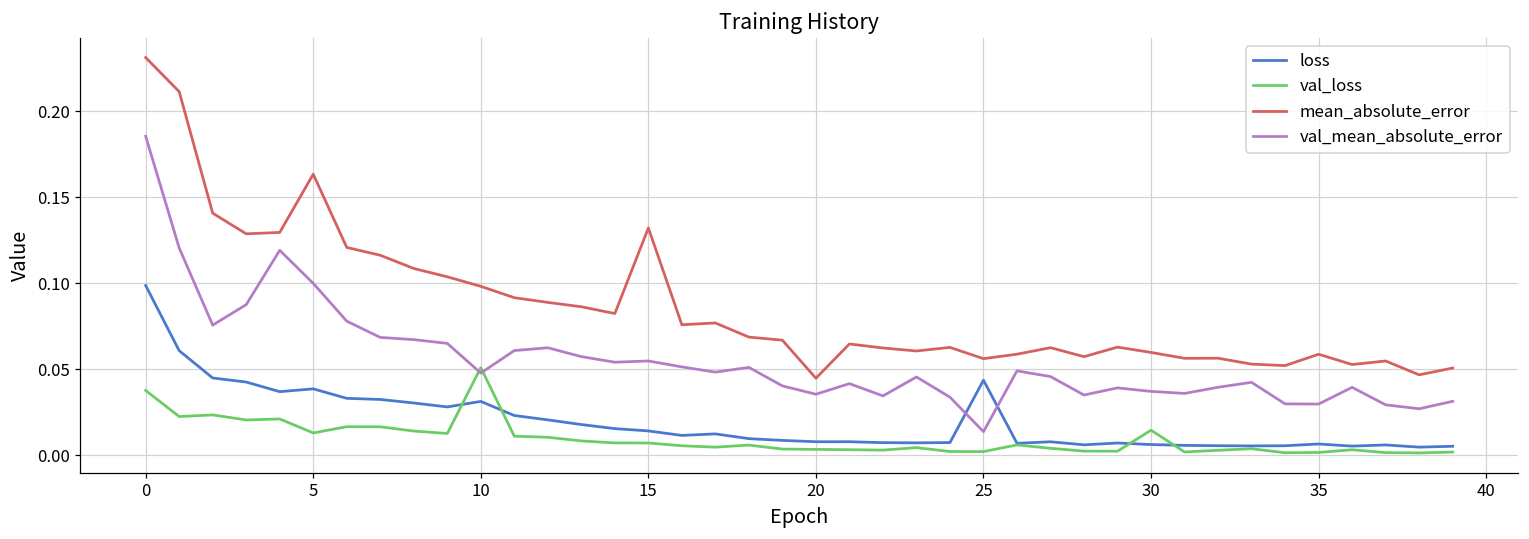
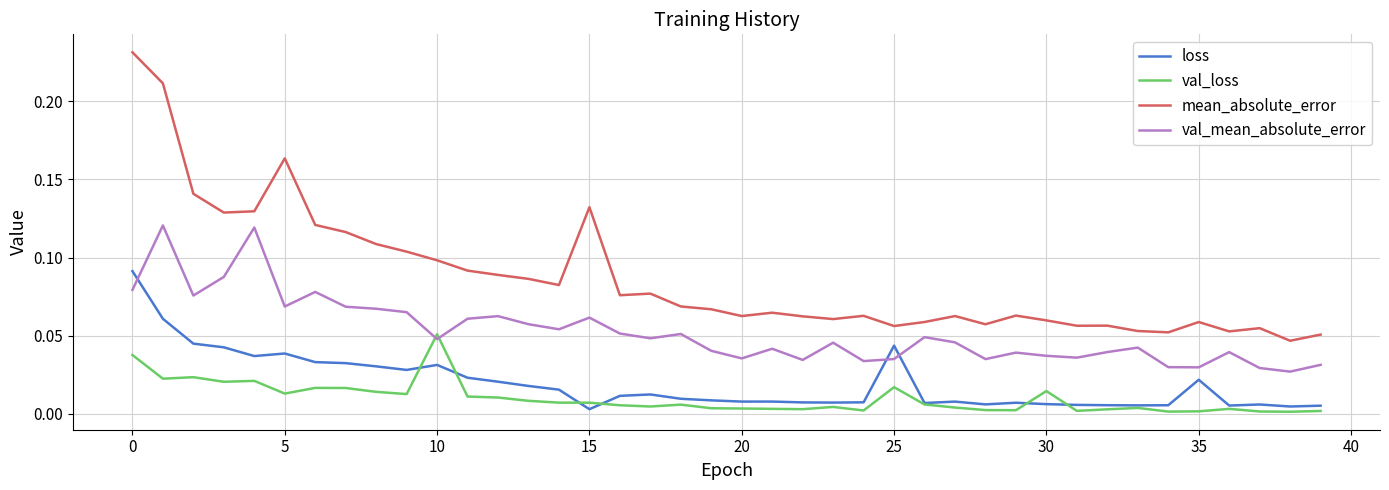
  {
    "loss": {
-     "0": 0.099,
+     "0": 0.091,
      "5": 0.039,
      "10": 0.031,
-     "15": 0.014,
+     "15": 0.003,
      "20": 0.008,
      "25": 0.044,
      "30": 0.006,
-     "35": 0.007
+     "35": 0.022
    },
    "val_loss": {
      "0": 0.038,
      "5": 0.013,
      "10": 0.051,
      "15": 0.007,
      "20": 0.003,
-     "25": 0.002,
+     "25": 0.017,
      "30": 0.015,
      "35": 0.002
    },
    "mean_absolute_error": {
      "0": 0.231,
      "5": 0.163,
      "10": 0.098,
      "15": 0.132,
-     "20": 0.045,
+     "20": 0.063,
      "25": 0.056,
      "30": 0.060,
      "35": 0.059
    },
    "val_mean_absolute_error": {
-     "0": 0.185,
-     "5": 0.100,
+     "0": 0.079,
+     "5": 0.069,
      "10": 0.048,
-     "15": 0.055,
+     "15": 0.062,
      "20": 0.035,
-     "25": 0.014,
+     "25": 0.035,
      "30": 0.037,
      "35": 0.030
    }
  }
